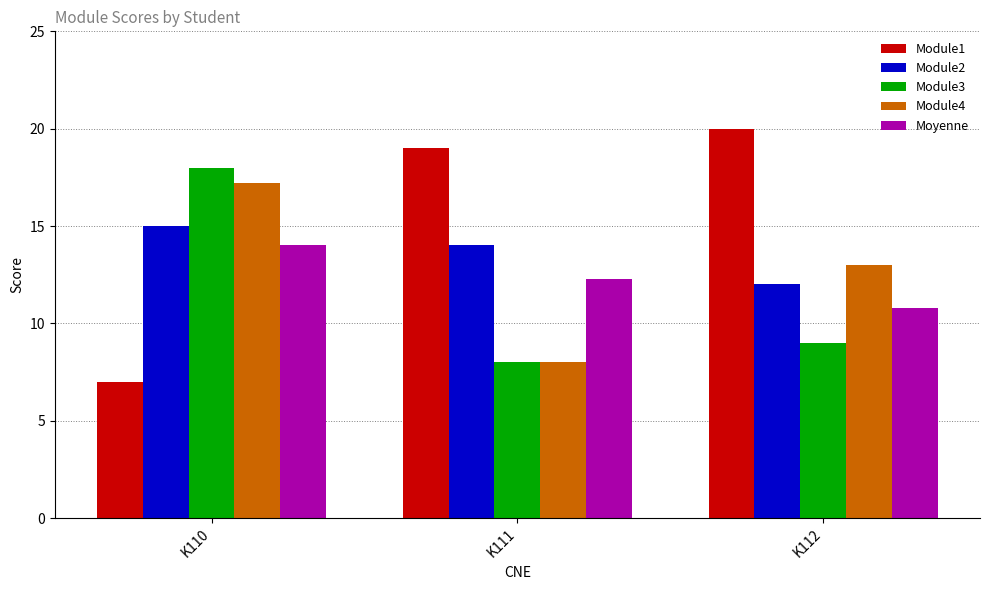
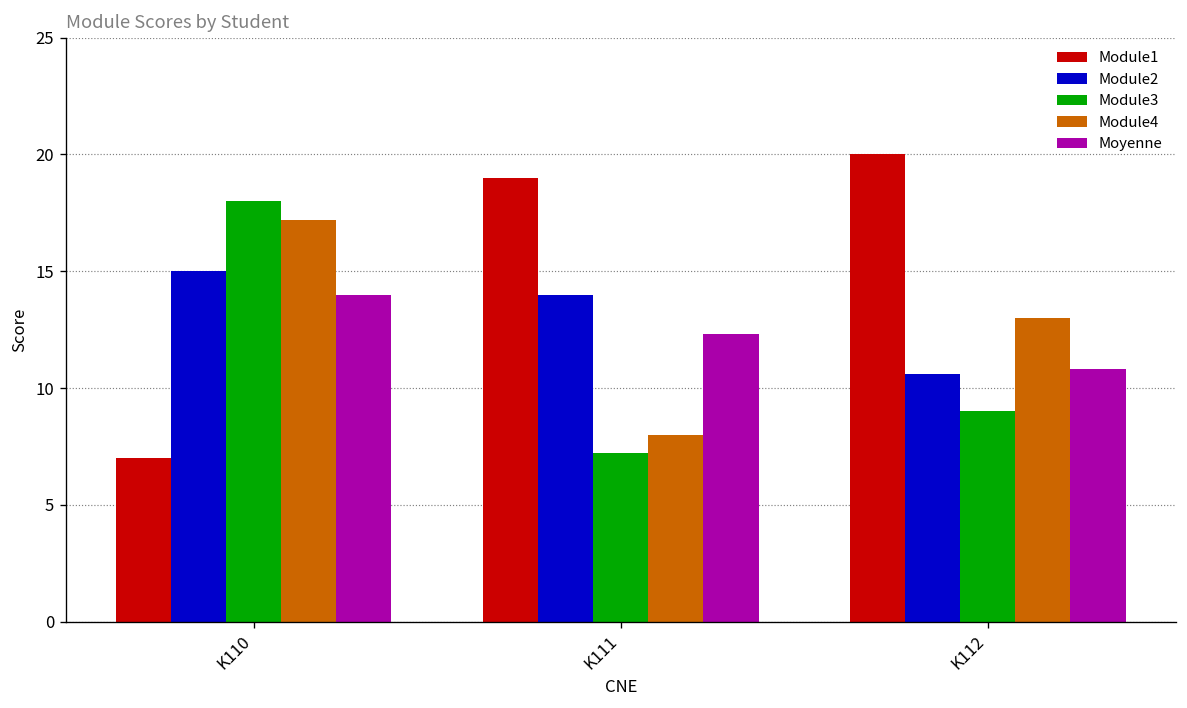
  {
    "Module1": {
      "K110": 7.0,
      "K111": 19.0,
      "K112": 20.0
    },
    "Module2": {
      "K110": 15.0,
      "K111": 14.0,
-     "K112": 12.0
+     "K112": 10.6
    },
    "Module3": {
      "K110": 18.0,
-     "K111": 8.0,
+     "K111": 7.2,
      "K112": 9.0
    },
    "Module4": {
      "K110": 17.2,
      "K111": 8.0,
      "K112": 13.0
    },
    "Moyenne": {
      "K110": 14.0,
      "K111": 12.3,
      "K112": 10.8
    }
  }
